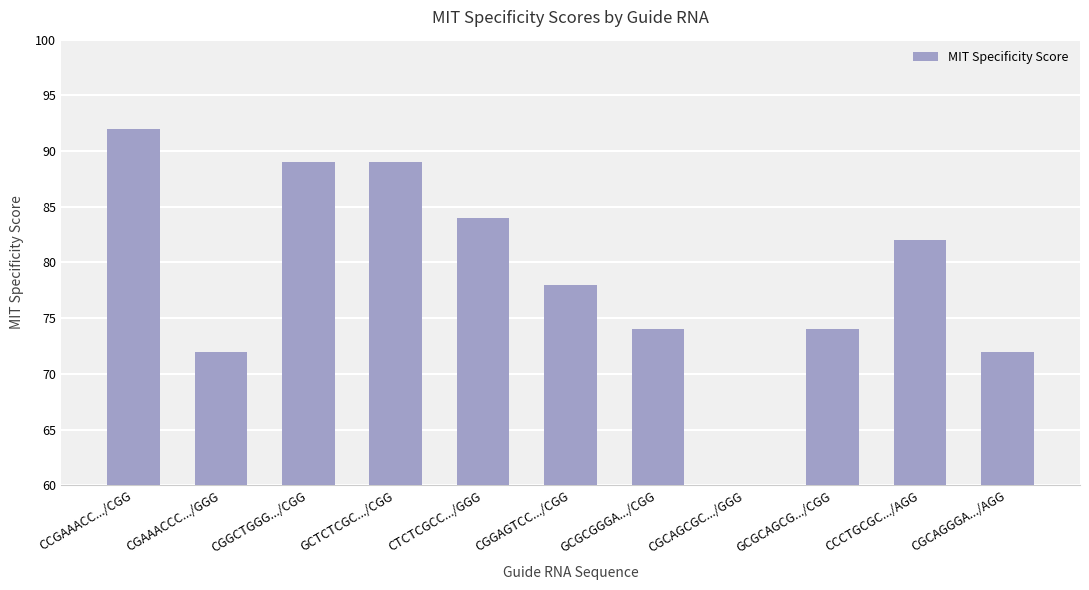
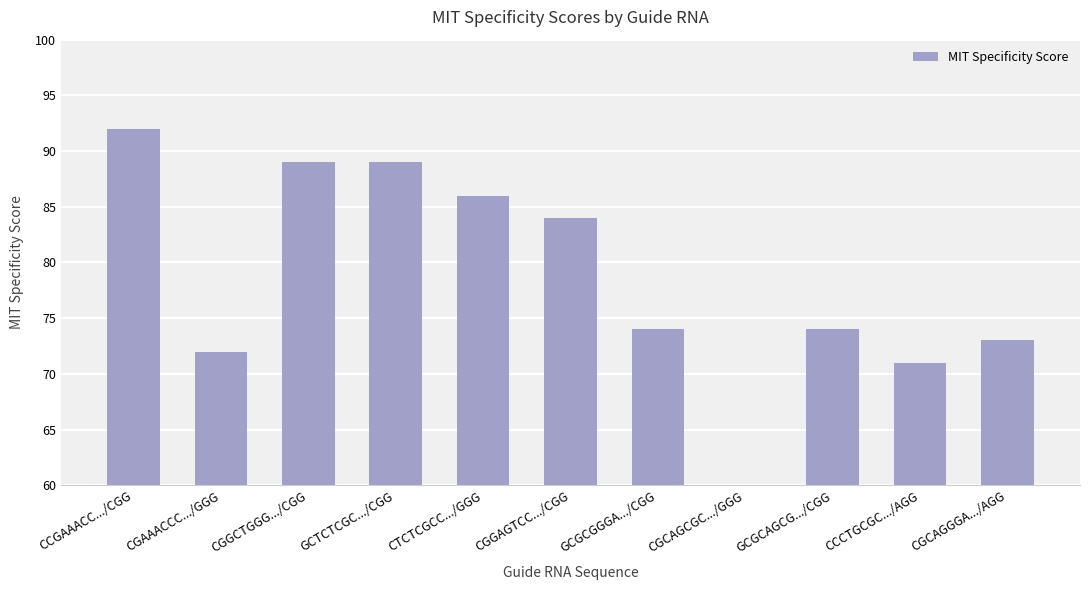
  {
    "CCGAAACC.../CGG": 92,
    "CGAAACCC.../GGG": 72,
    "CGGCTGGG.../CGG": 89,
    "GCTCTCGC.../CGG": 89,
-   "CTCTCGCC.../GGG": 84,
-   "CGGAGTCC.../CGG": 78,
+   "CTCTCGCC.../GGG": 86,
+   "CGGAGTCC.../CGG": 84,
    "GCGCGGGA.../CGG": 74,
    "GCGCAGCG.../CGG": 74,
-   "CCCTGCGC.../AGG": 82,
-   "CGCAGGGA.../AGG": 72
+   "CCCTGCGC.../AGG": 71,
+   "CGCAGGGA.../AGG": 73
  }
